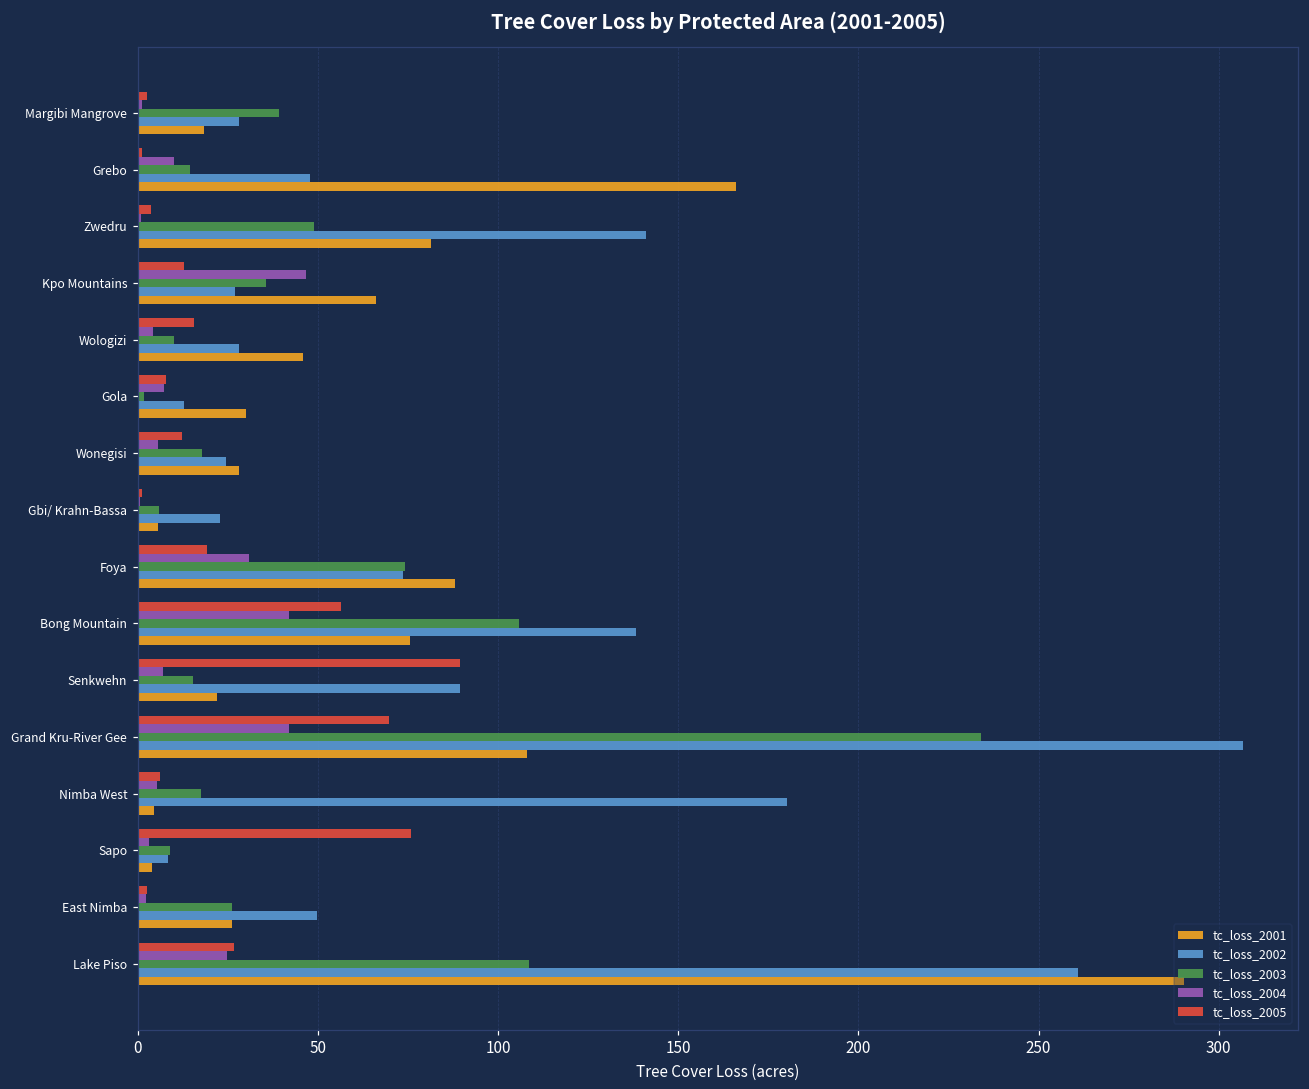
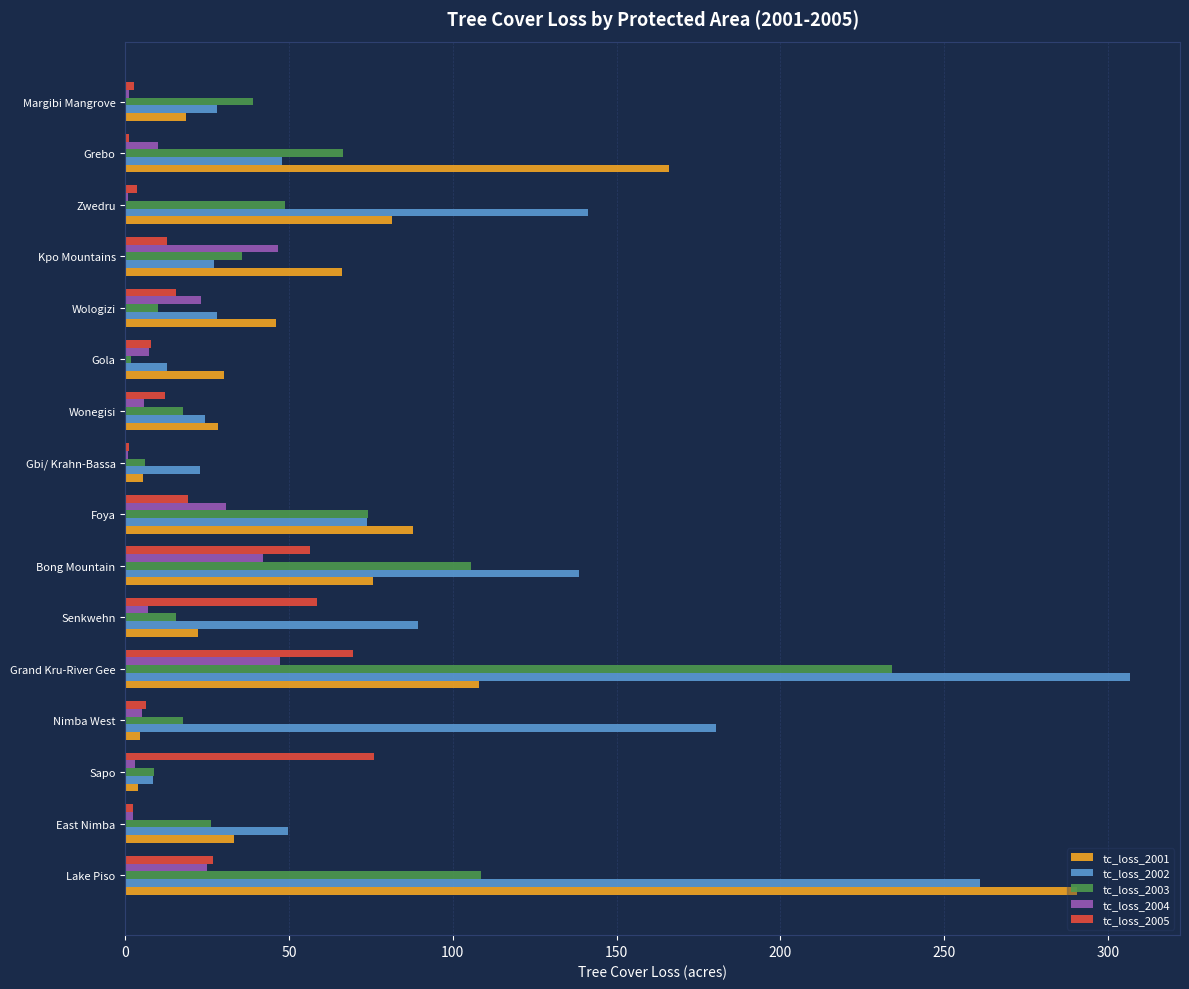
  {
    "tc_loss_2001": {
      "Margibi Mangrove": 18,
      "Grebo": 166,
      "Zwedru": 81,
      "Kpo Mountains": 66,
      "Wologizi": 46,
      "Gola": 30,
      "Wonegisi": 28,
      "Gbi/ Krahn-Bassa": 6,
      "Foya": 88,
      "Bong Mountain": 76,
      "Senkwehn": 22,
      "Grand Kru-River Gee": 108,
      "Nimba West": 5,
      "Sapo": 4,
-     "East Nimba": 26
+     "East Nimba": 33
    },
    "tc_loss_2002": {
      "Margibi Mangrove": 28,
      "Grebo": 48,
      "Zwedru": 141,
      "Kpo Mountains": 27,
      "Wologizi": 28,
      "Gola": 13,
      "Wonegisi": 24,
      "Gbi/ Krahn-Bassa": 23,
      "Foya": 74,
      "Bong Mountain": 138,
      "Senkwehn": 89,
      "Grand Kru-River Gee": 307,
      "Nimba West": 180,
      "Sapo": 8,
      "East Nimba": 50,
      "Lake Piso": 261
    },
    "tc_loss_2003": {
      "Margibi Mangrove": 39,
-     "Grebo": 15,
+     "Grebo": 66,
      "Zwedru": 49,
      "Kpo Mountains": 36,
      "Wologizi": 10,
      "Gola": 2,
      "Wonegisi": 18,
      "Gbi/ Krahn-Bassa": 6,
      "Foya": 74,
      "Bong Mountain": 106,
      "Senkwehn": 15,
      "Grand Kru-River Gee": 234,
      "Nimba West": 17,
      "Sapo": 9,
      "East Nimba": 26,
      "Lake Piso": 109
    },
    "tc_loss_2004": {
      "Margibi Mangrove": 1,
      "Grebo": 10,
      "Zwedru": 1,
      "Kpo Mountains": 47,
-     "Wologizi": 4,
+     "Wologizi": 23,
      "Gola": 7,
      "Wonegisi": 6,
      "Foya": 31,
      "Bong Mountain": 42,
      "Senkwehn": 7,
-     "Grand Kru-River Gee": 42,
+     "Grand Kru-River Gee": 47,
      "Nimba West": 5,
      "Sapo": 3,
      "East Nimba": 2,
      "Lake Piso": 25
    },
    "tc_loss_2005": {
      "Margibi Mangrove": 2,
      "Grebo": 1,
      "Zwedru": 4,
      "Kpo Mountains": 13,
      "Wologizi": 15,
      "Gola": 8,
      "Wonegisi": 12,
      "Gbi/ Krahn-Bassa": 1,
      "Foya": 19,
      "Bong Mountain": 56,
-     "Senkwehn": 89,
+     "Senkwehn": 59,
      "Grand Kru-River Gee": 70,
      "Nimba West": 6,
      "Sapo": 76,
      "East Nimba": 2,
      "Lake Piso": 27
    }
  }
